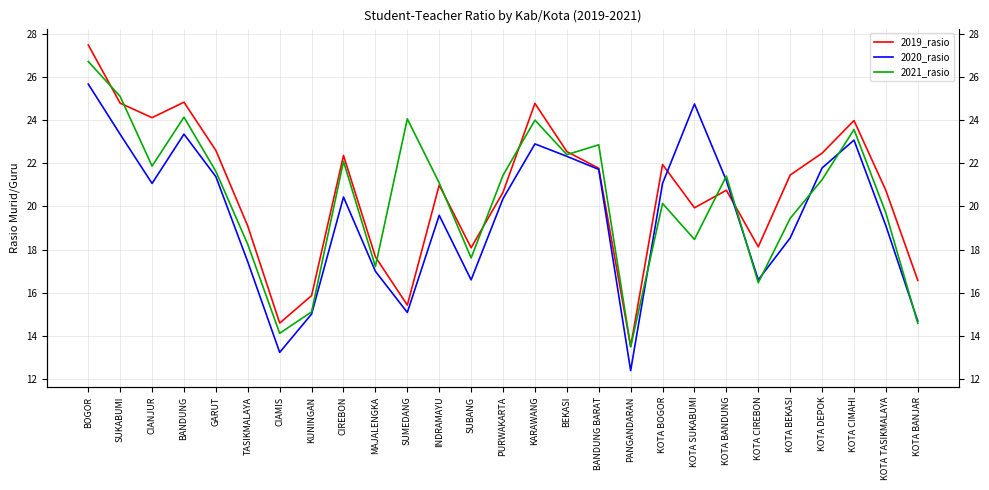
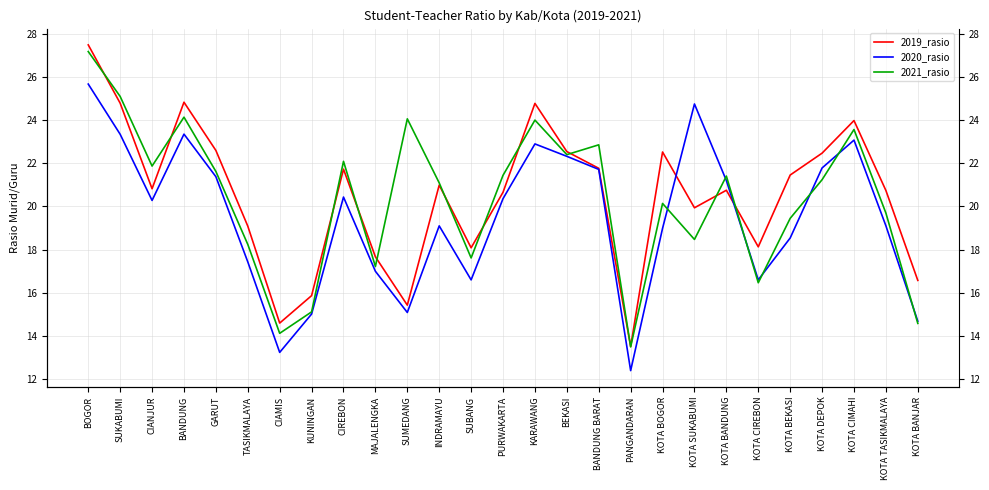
  {
    "2019_rasio": {
      "BOGOR": 27.5,
      "SUKABUMI": 24.8,
-     "CIANJUR": 24.1,
+     "CIANJUR": 20.8,
      "BANDUNG": 24.8,
      "GARUT": 22.6,
      "TASIKMALAYA": 19.1,
      "CIAMIS": 14.6,
      "KUNINGAN": 15.9,
-     "CIREBON": 22.4,
+     "CIREBON": 21.7,
      "MAJALENGKA": 17.7,
      "SUMEDANG": 15.4,
      "SUBANG": 18.1,
      "PURWAKARTA": 20.7,
      "KARAWANG": 24.8,
      "BEKASI": 22.5,
-     "KOTA BOGOR": 21.9,
+     "KOTA BOGOR": 22.5,
      "KOTA SUKABUMI": 19.9,
      "KOTA BANDUNG": 20.8,
      "KOTA CIREBON": 18.1,
      "KOTA BEKASI": 21.5,
      "KOTA DEPOK": 22.5,
      "KOTA CIMAHI": 24.0,
      "KOTA TASIKMALAYA": 20.7,
      "KOTA BANJAR": 16.6
    },
    "2020_rasio": {
      "BOGOR": 25.7,
      "SUKABUMI": 23.3,
-     "CIANJUR": 21.1,
+     "CIANJUR": 20.3,
      "BANDUNG": 23.3,
      "GARUT": 21.4,
      "TASIKMALAYA": 17.4,
      "CIAMIS": 13.2,
      "CIREBON": 20.4,
      "MAJALENGKA": 17.0,
      "SUMEDANG": 15.1,
-     "INDRAMAYU": 19.6,
+     "INDRAMAYU": 19.1,
      "SUBANG": 16.6,
      "PURWAKARTA": 20.4,
      "KARAWANG": 22.9,
      "PANGANDARAN": 12.4,
-     "KOTA BOGOR": 21.1,
+     "KOTA BOGOR": 19.0,
      "KOTA SUKABUMI": 24.7,
      "KOTA BANDUNG": 21.2,
      "KOTA CIREBON": 16.6,
      "KOTA BEKASI": 18.5,
      "KOTA DEPOK": 21.8,
      "KOTA CIMAHI": 23.1,
      "KOTA TASIKMALAYA": 19.1
    },
    "2021_rasio": {
-     "BOGOR": 26.7,
+     "BOGOR": 27.2,
      "SUKABUMI": 25.1,
      "CIANJUR": 21.9,
      "BANDUNG": 24.1,
      "GARUT": 21.6,
      "TASIKMALAYA": 18.2,
      "CIAMIS": 14.1,
      "CIREBON": 22.1,
      "MAJALENGKA": 17.2,
      "SUMEDANG": 24.1,
      "SUBANG": 17.6,
      "PURWAKARTA": 21.4,
      "KARAWANG": 24.0,
      "BANDUNG BARAT": 22.9,
      "KOTA BOGOR": 20.1,
      "KOTA SUKABUMI": 18.5,
      "KOTA BANDUNG": 21.4,
      "KOTA CIREBON": 16.5,
      "KOTA BEKASI": 19.4,
      "KOTA DEPOK": 21.2,
      "KOTA CIMAHI": 23.6,
      "KOTA TASIKMALAYA": 19.7
    }
  }
